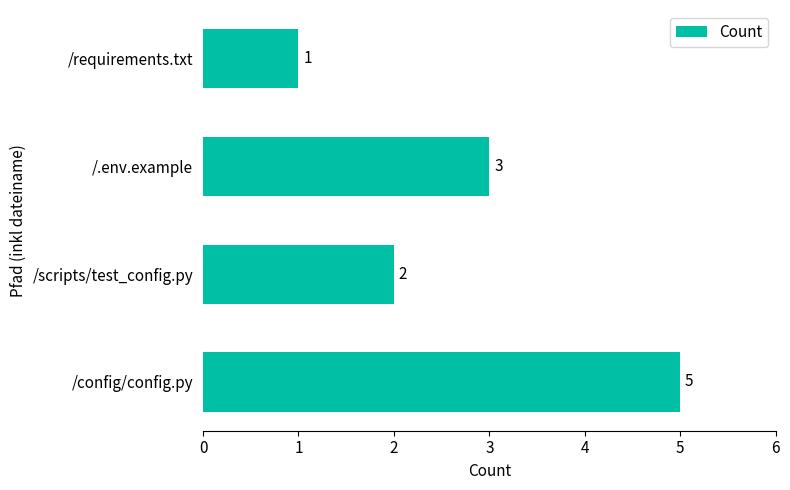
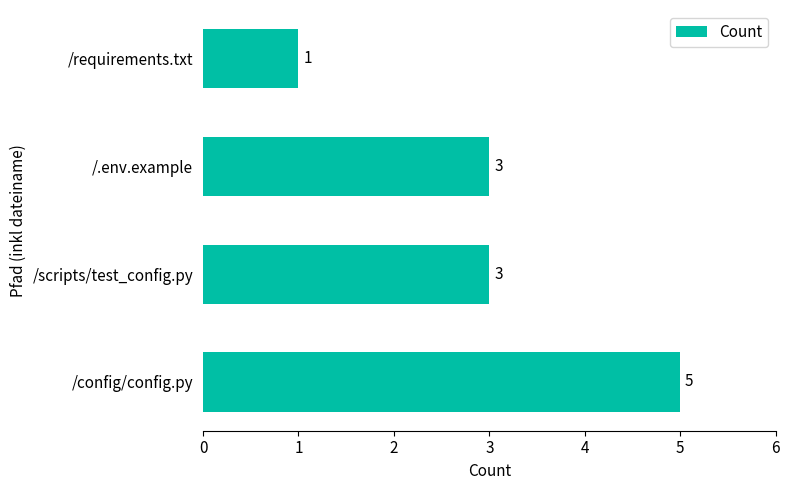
  {
    "/requirements.txt": 1,
    "/.env.example": 3,
-   "/scripts/test_config.py": 2,
+   "/scripts/test_config.py": 3,
    "/config/config.py": 5
  }
